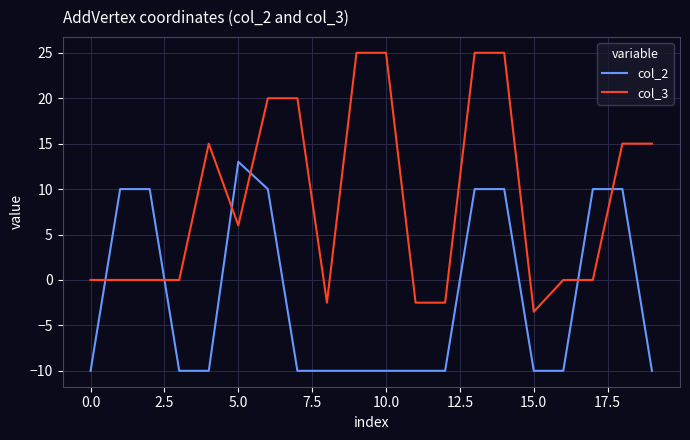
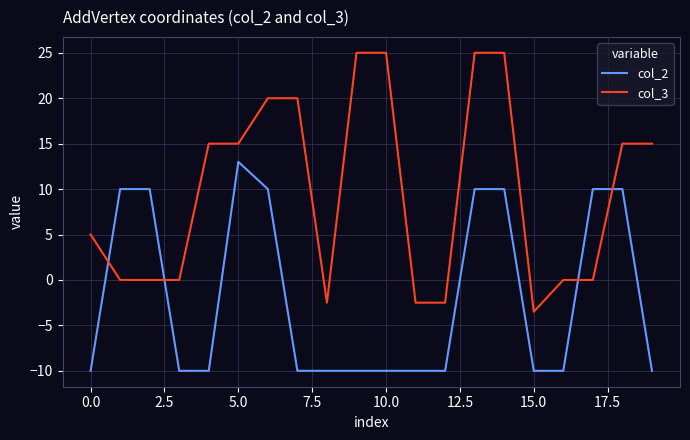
  {
    "col_2": {
      "0.0": -10,
      "5.0": 13,
      "10.0": -10,
      "15.0": -10
    },
    "col_3": {
-     "0.0": 0,
-     "5.0": 6,
+     "0.0": 5,
+     "5.0": 15,
      "10.0": 25,
      "15.0": -4
    }
  }
